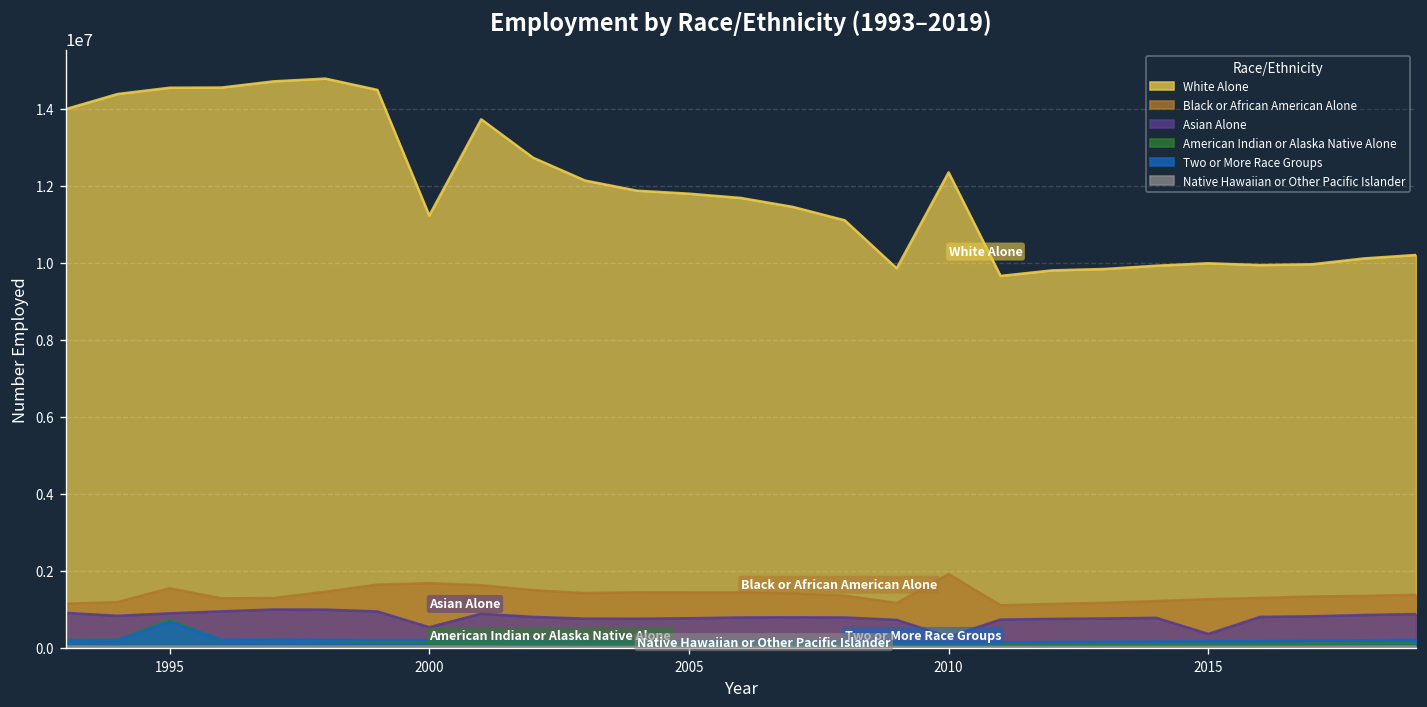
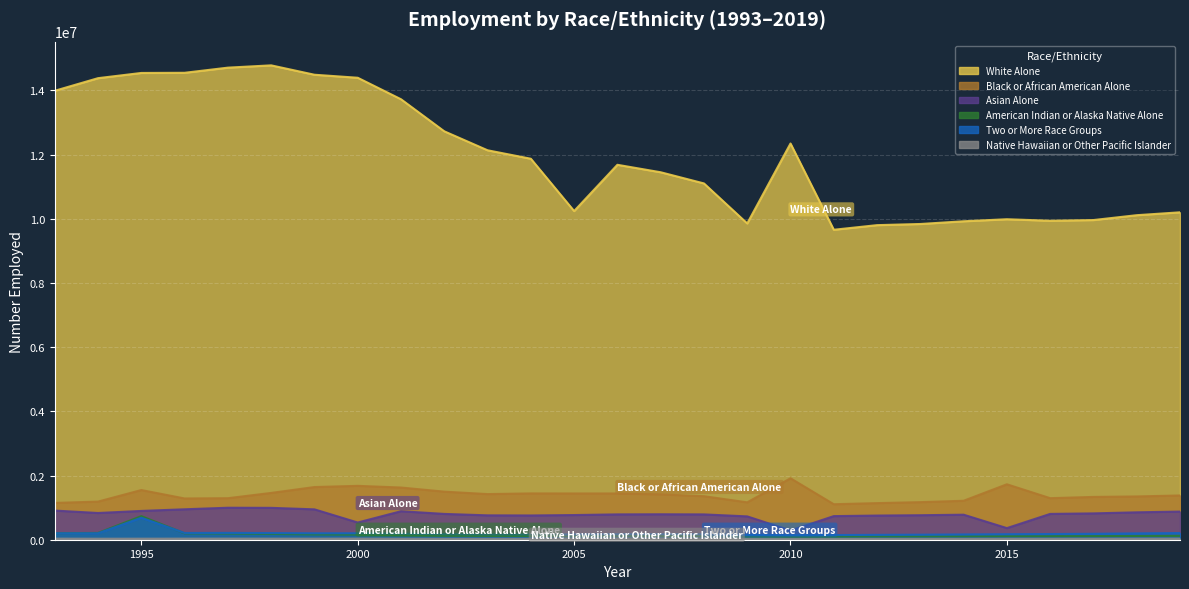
  {
    "White Alone": {
      "1995": 14500000,
-     "2000": 11200000,
-     "2005": 11800000,
+     "2000": 14400000,
+     "2005": 10200000,
      "2010": 12300000,
      "2015": 10000000
    },
    "Black or African American Alone": {
      "1995": 1500000,
      "2000": 1700000,
      "2005": 1400000,
      "2010": 1900000,
-     "2015": 1300000
+     "2015": 1700000
    },
    "Asian Alone": {
      "1995": 900000,
      "2000": 500000,
      "2005": 800000,
      "2015": 400000
    },
    "Native Hawaiian or Other Pacific Islander": {
      "1995": 0,
      "2000": 0,
      "2015": 0
    }
  }
